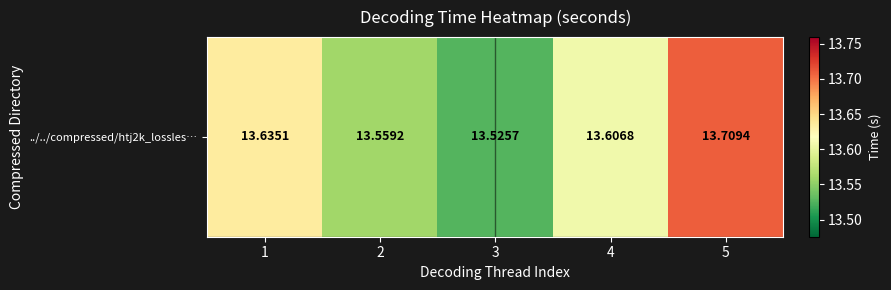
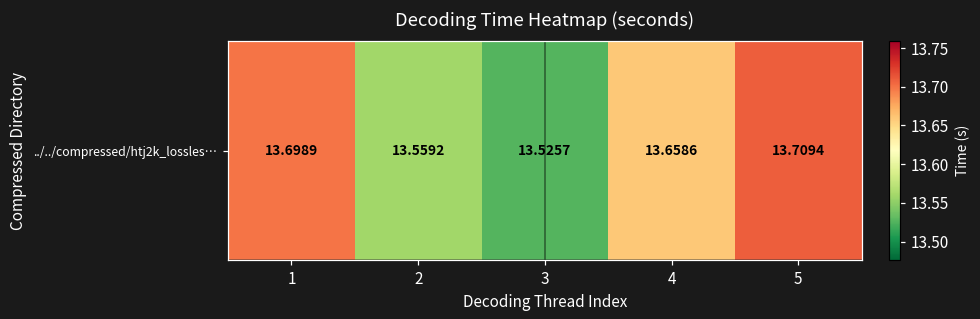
  {
    "../../compressed/htj2k_lossles…": {
-     "1": 13.6351,
+     "1": 13.6989,
      "2": 13.5592,
      "3": 13.5257,
-     "4": 13.6068,
+     "4": 13.6586,
      "5": 13.7094
    }
  }
